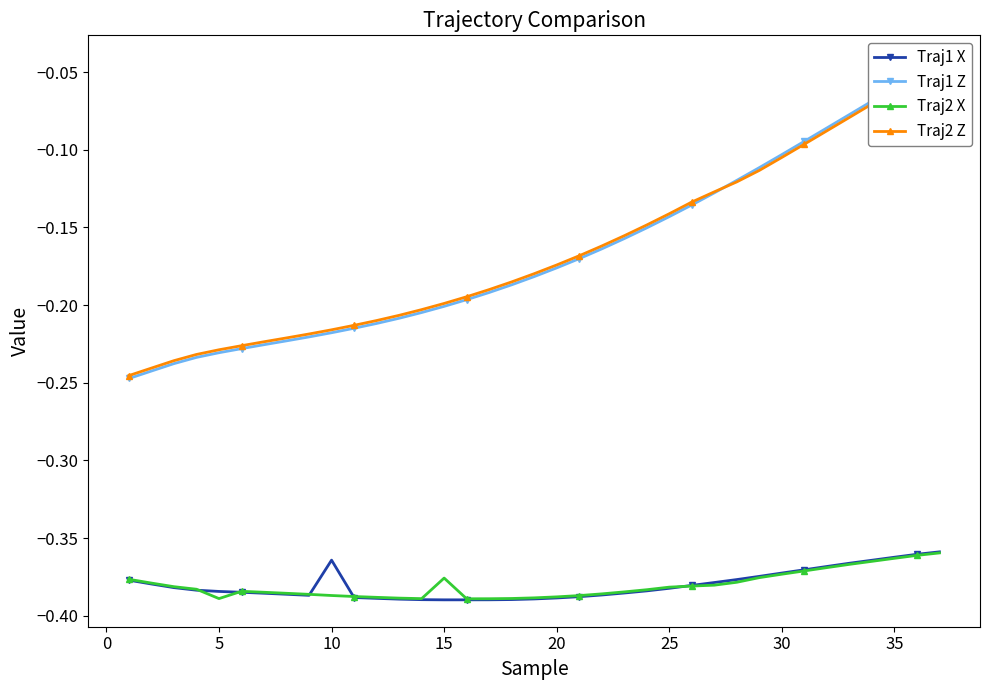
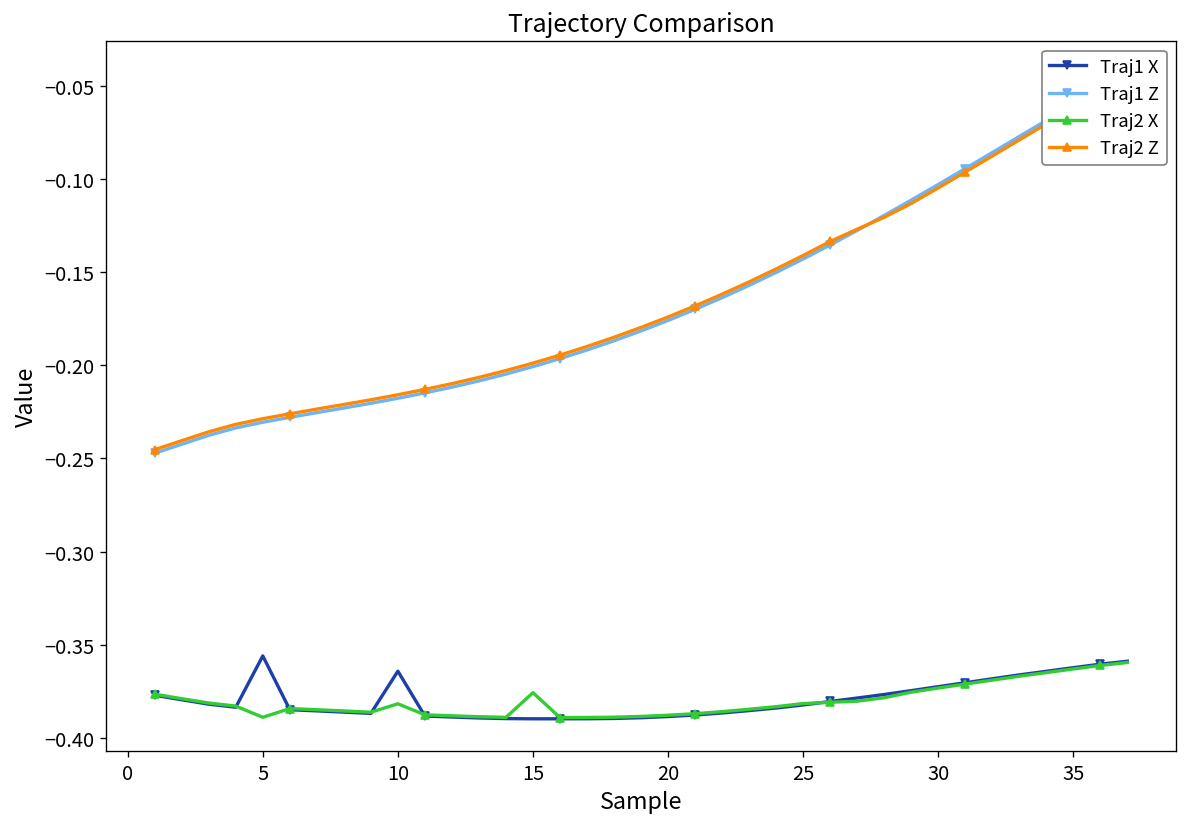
  {
    "Traj1 X": {
-     "5": -0.384,
+     "5": -0.356,
      "10": -0.364,
      "15": -0.390
    },
    "Traj1 Z": {
      "5": -0.231,
      "10": -0.218,
      "15": -0.201,
      "20": -0.176,
      "25": -0.143,
      "30": -0.103
    },
    "Traj2 X": {
      "5": -0.389,
-     "10": -0.387,
+     "10": -0.382,
      "15": -0.376
    },
    "Traj2 Z": {
      "5": -0.229,
      "10": -0.216,
      "15": -0.199,
      "20": -0.174,
      "25": -0.141,
      "30": -0.105
    }
  }
